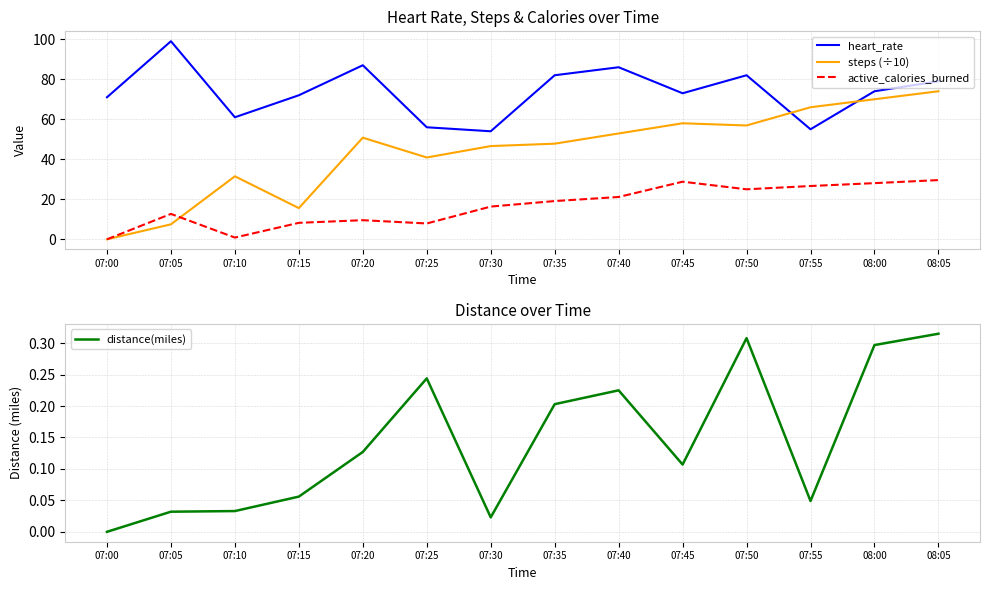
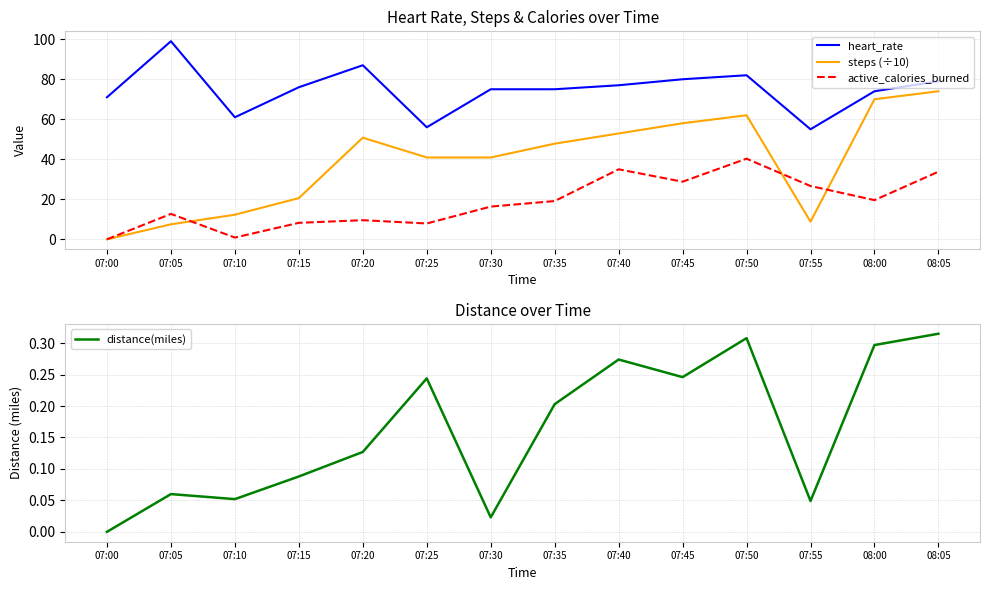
  {
    "Heart Rate, Steps & Calories over Time": {
      "heart_rate": {
        "07:00": 71,
        "07:05": 99,
        "07:10": 61,
-       "07:15": 72,
+       "07:15": 76,
        "07:20": 87,
        "07:25": 56,
-       "07:30": 54,
-       "07:35": 82,
-       "07:40": 86,
-       "07:45": 73,
+       "07:30": 75,
+       "07:35": 75,
+       "07:40": 77,
+       "07:45": 80,
        "07:50": 82,
        "07:55": 55,
        "08:00": 74
      },
      "steps (÷10)": {
        "07:05": 8,
-       "07:10": 32,
-       "07:15": 16,
+       "07:10": 12,
+       "07:15": 21,
        "07:20": 51,
        "07:25": 41,
-       "07:30": 47,
+       "07:30": 41,
        "07:35": 48,
        "07:40": 53,
        "07:45": 58,
-       "07:50": 57,
-       "07:55": 66,
+       "07:50": 62,
+       "07:55": 9,
        "08:00": 70,
        "08:05": 74
      },
      "active_calories_burned": {
        "07:05": 13,
        "07:10": 1,
        "07:15": 8,
        "07:20": 10,
        "07:25": 8,
        "07:30": 16,
        "07:35": 19,
-       "07:40": 21,
+       "07:40": 35,
        "07:45": 29,
-       "07:50": 25,
+       "07:50": 40,
        "07:55": 27,
-       "08:00": 28,
-       "08:05": 30
+       "08:00": 20,
+       "08:05": 34
      }
    },
    "Distance over Time": {
      "07:00": 0.00,
-     "07:05": 0.03,
-     "07:10": 0.03,
-     "07:15": 0.06,
+     "07:05": 0.06,
+     "07:10": 0.05,
+     "07:15": 0.09,
      "07:20": 0.13,
      "07:25": 0.24,
      "07:30": 0.02,
      "07:35": 0.20,
-     "07:40": 0.23,
-     "07:45": 0.11,
+     "07:40": 0.27,
+     "07:45": 0.25,
      "07:50": 0.31,
      "07:55": 0.05,
      "08:00": 0.30,
      "08:05": 0.32
    }
  }
